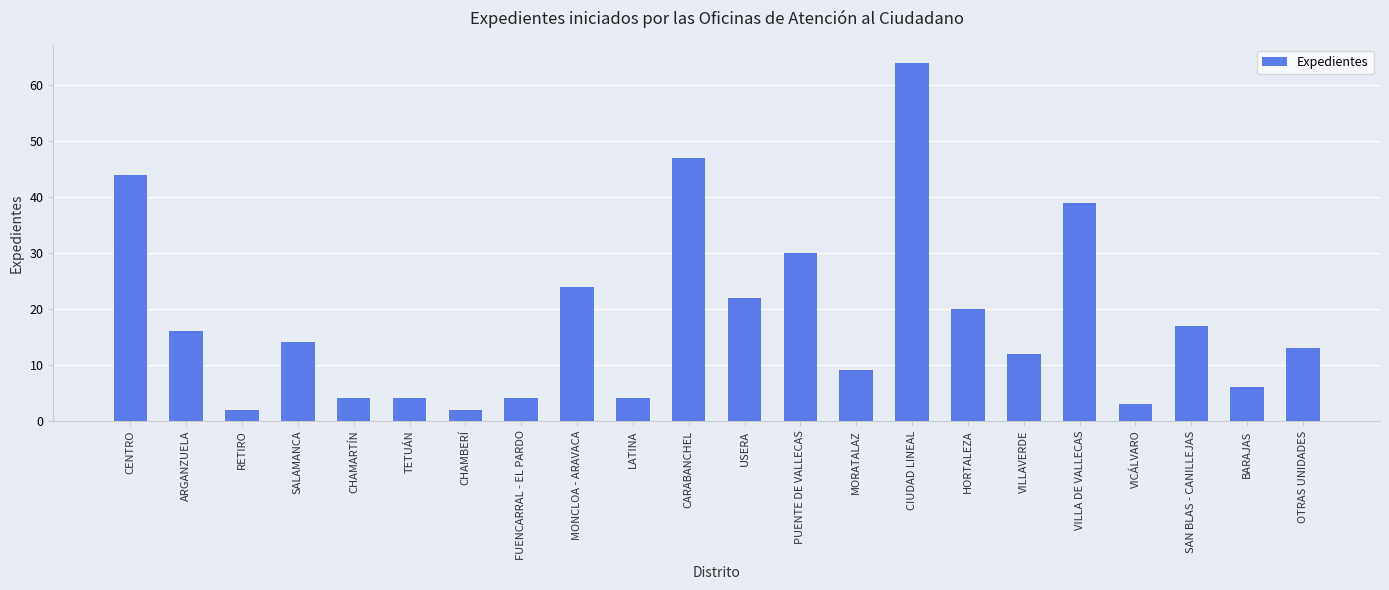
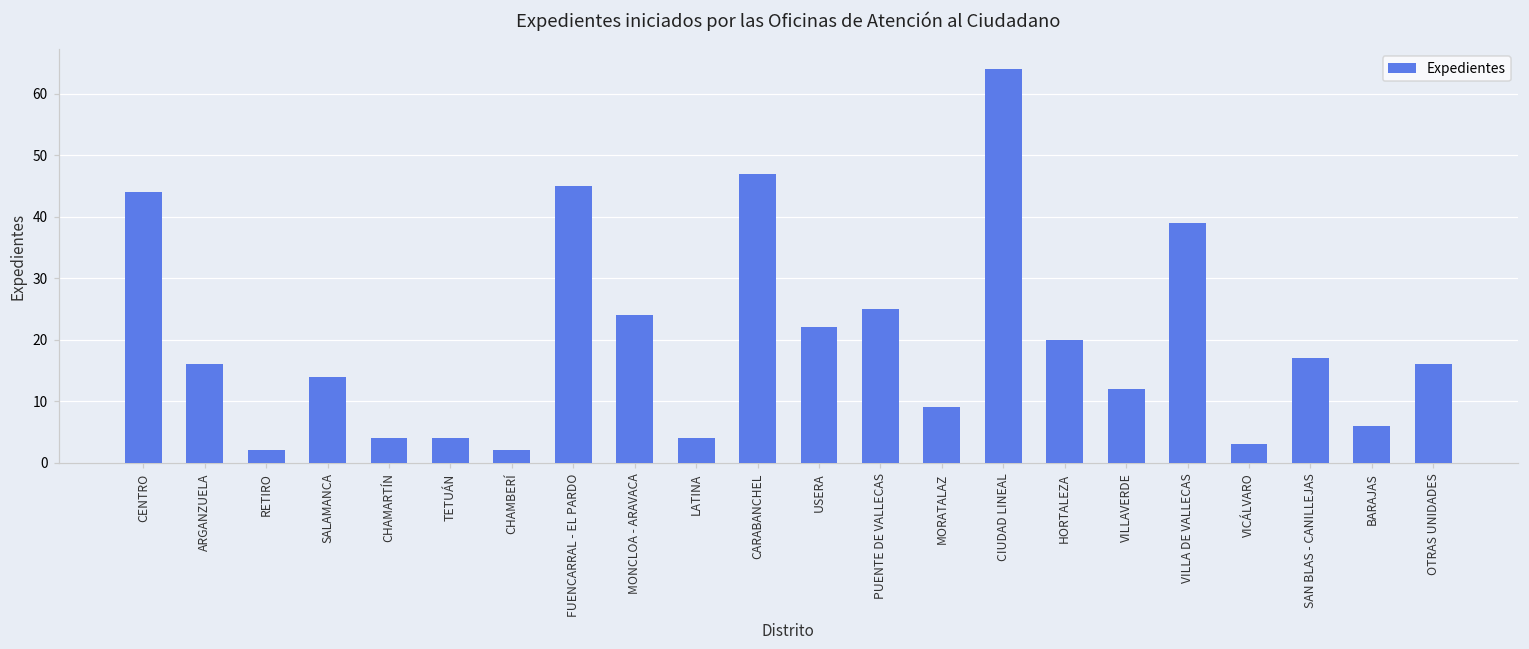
  {
    "CENTRO": 44,
    "ARGANZUELA": 16,
    "RETIRO": 2,
    "SALAMANCA": 14,
    "CHAMARTÍN": 4,
    "TETUÁN": 4,
    "CHAMBERÍ": 2,
-   "FUENCARRAL - EL PARDO": 4,
+   "FUENCARRAL - EL PARDO": 45,
    "MONCLOA - ARAVACA": 24,
    "LATINA": 4,
    "CARABANCHEL": 47,
    "USERA": 22,
-   "PUENTE DE VALLECAS": 30,
+   "PUENTE DE VALLECAS": 25,
    "MORATALAZ": 9,
    "CIUDAD LINEAL": 64,
    "HORTALEZA": 20,
    "VILLAVERDE": 12,
    "VILLA DE VALLECAS": 39,
    "VICÁLVARO": 3,
    "SAN BLAS - CANILLEJAS": 17,
    "BARAJAS": 6,
-   "OTRAS UNIDADES": 13
+   "OTRAS UNIDADES": 16
  }
